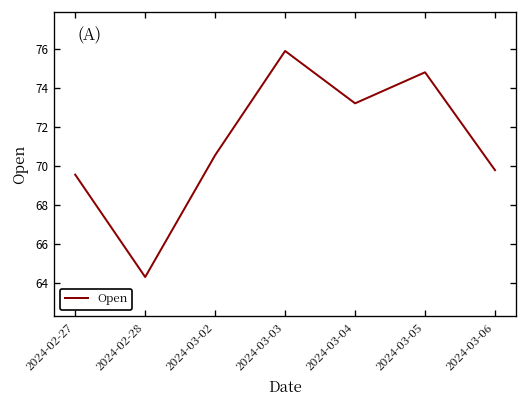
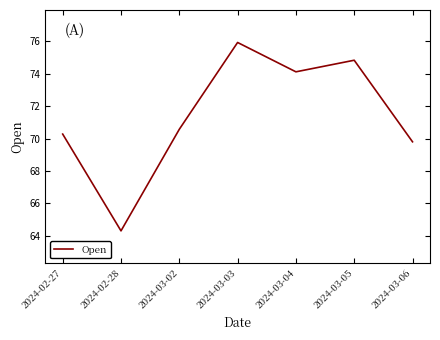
  {
-   "2024-02-27": 69.6,
+   "2024-02-27": 70.3,
    "2024-02-28": 64.3,
    "2024-03-02": 70.6,
    "2024-03-03": 75.9,
-   "2024-03-04": 73.2,
+   "2024-03-04": 74.1,
    "2024-03-05": 74.8,
    "2024-03-06": 69.8
  }
